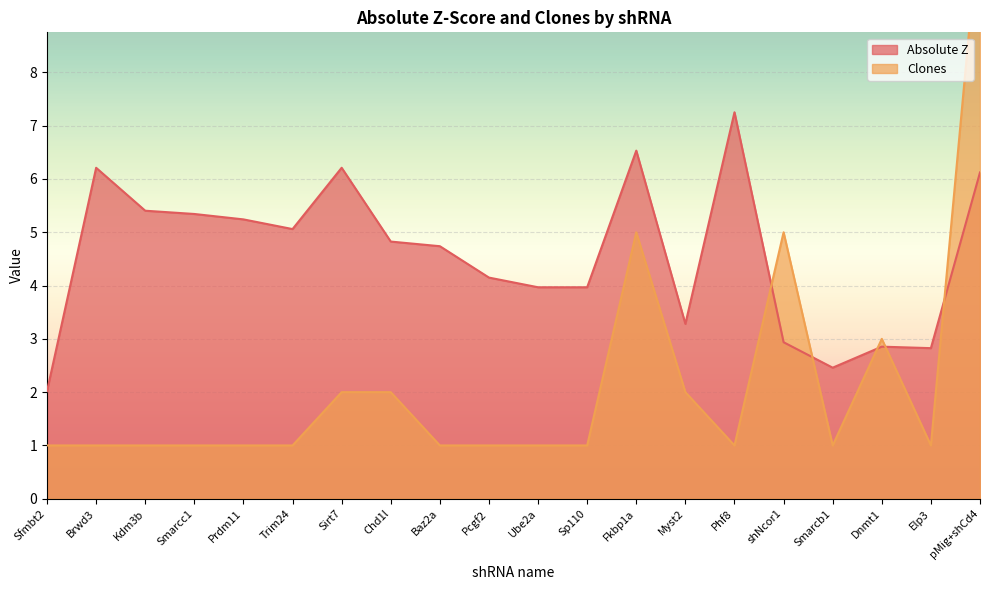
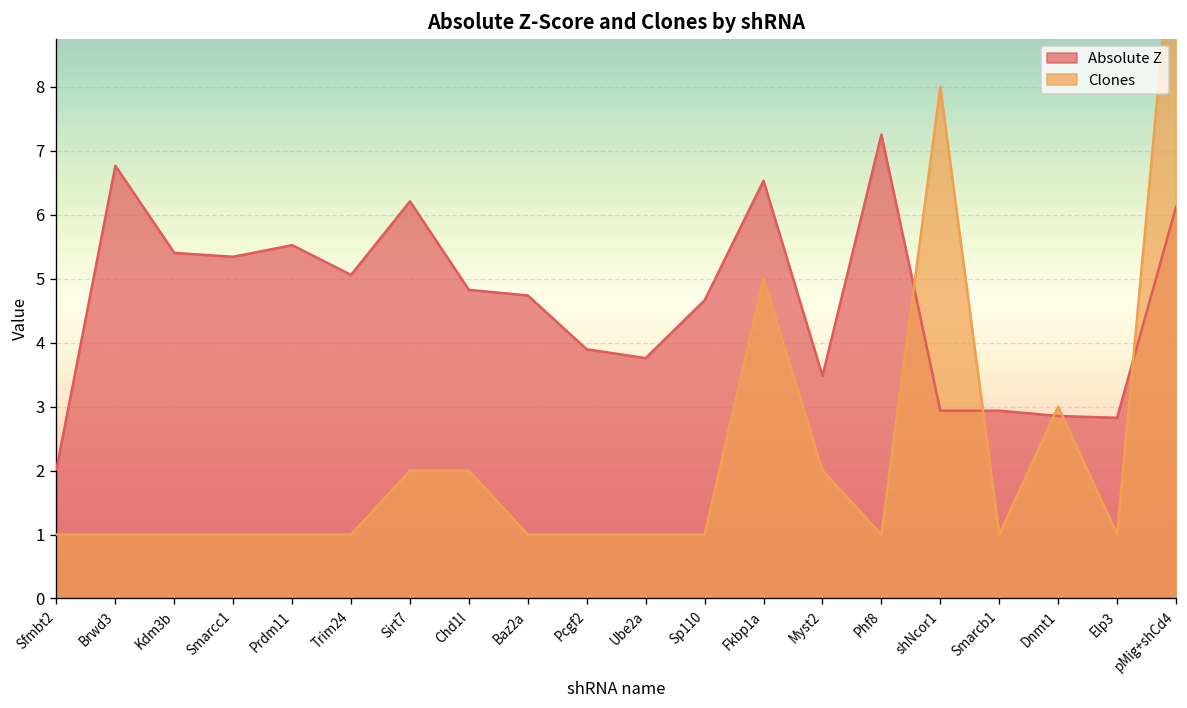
  {
    "Absolute Z": {
      "Sfmbt2": 2.0,
-     "Brwd3": 6.2,
+     "Brwd3": 6.8,
      "Kdm3b": 5.4,
      "Smarcc1": 5.3,
-     "Prdm11": 5.2,
+     "Prdm11": 5.5,
      "Trim24": 5.1,
      "Sirt7": 6.2,
      "Chd1l": 4.8,
      "Baz2a": 4.7,
-     "Pcgf2": 4.1,
-     "Ube2a": 4.0,
-     "Sp110": 4.0,
+     "Pcgf2": 3.9,
+     "Ube2a": 3.8,
+     "Sp110": 4.7,
      "Fkbp1a": 6.5,
-     "Myst2": 3.3,
+     "Myst2": 3.5,
      "Phf8": 7.3,
      "shNcor1": 2.9,
-     "Smarcb1": 2.5,
+     "Smarcb1": 2.9,
      "Dnmt1": 2.9,
      "Elp3": 2.8,
      "pMig+shCd4": 6.1
    },
    "Clones": {
      "Sfmbt2": 1,
      "Brwd3": 1,
      "Kdm3b": 1,
      "Smarcc1": 1,
      "Prdm11": 1,
      "Trim24": 1,
      "Sirt7": 2,
      "Chd1l": 2,
      "Baz2a": 1,
      "Pcgf2": 1,
      "Ube2a": 1,
      "Sp110": 1,
      "Fkbp1a": 5,
      "Myst2": 2,
      "Phf8": 1,
-     "shNcor1": 5,
+     "shNcor1": 8,
      "Smarcb1": 1,
      "Dnmt1": 3,
      "Elp3": 1
    }
  }
